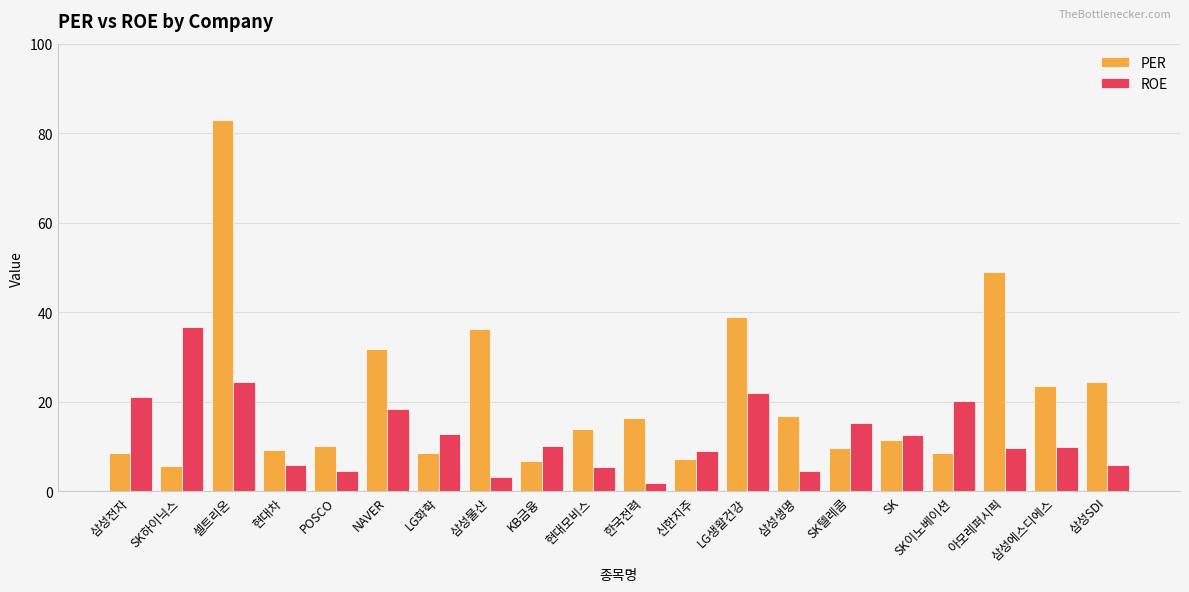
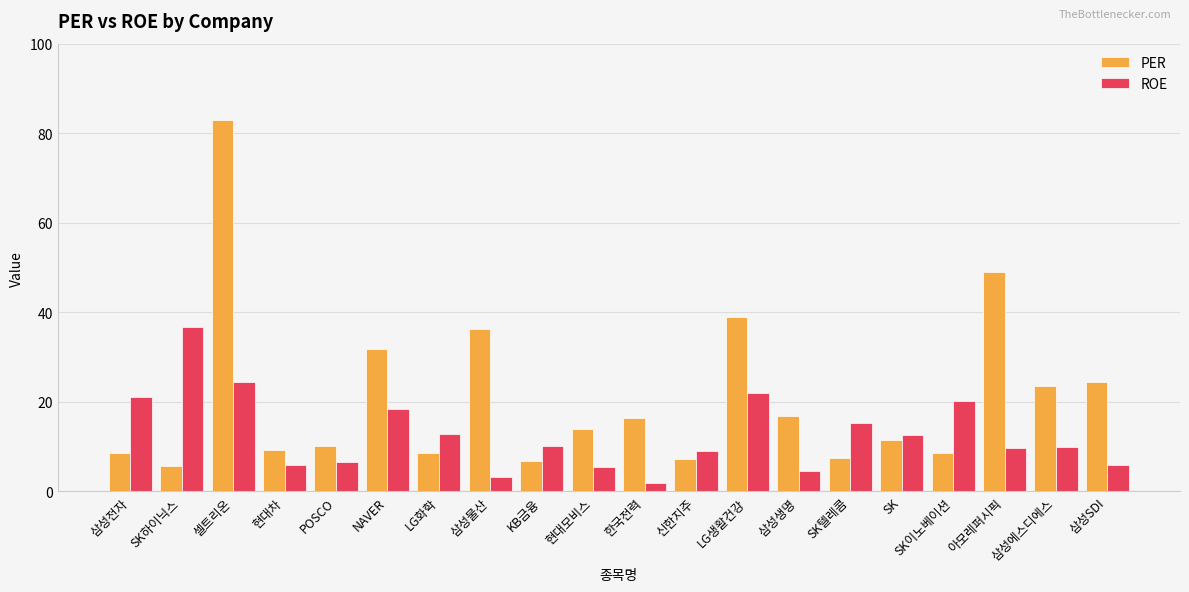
  {
    "PER": {
      "삼성전자": 9,
      "SK하이닉스": 6,
      "셀트리온": 83,
      "현대차": 9,
      "POSCO": 10,
      "NAVER": 32,
      "LG화학": 9,
      "삼성물산": 36,
      "KB금융": 7,
      "현대모비스": 14,
      "한국전력": 16,
      "신한지주": 7,
      "LG생활건강": 39,
      "삼성생명": 17,
-     "SK텔레콤": 10,
+     "SK텔레콤": 7,
      "SK": 12,
      "SK이노베이션": 9,
      "아모레퍼시픽": 49,
      "삼성에스디에스": 24,
      "삼성SDI": 24
    },
    "ROE": {
      "삼성전자": 21,
      "SK하이닉스": 37,
      "셀트리온": 24,
      "현대차": 6,
-     "POSCO": 5,
+     "POSCO": 6,
      "NAVER": 19,
      "LG화학": 13,
      "삼성물산": 3,
      "KB금융": 10,
      "현대모비스": 5,
      "한국전력": 2,
      "신한지주": 9,
      "LG생활건강": 22,
      "삼성생명": 5,
      "SK텔레콤": 15,
      "SK": 13,
      "SK이노베이션": 20,
      "아모레퍼시픽": 10,
      "삼성에스디에스": 10,
      "삼성SDI": 6
    }
  }
